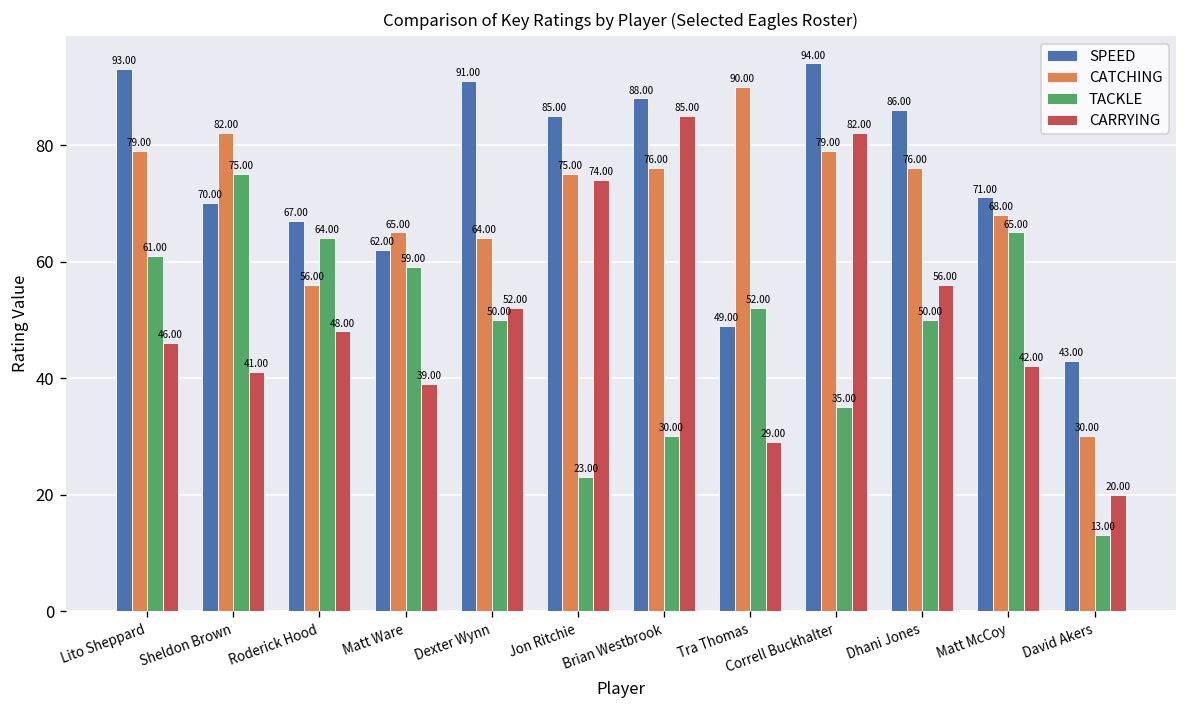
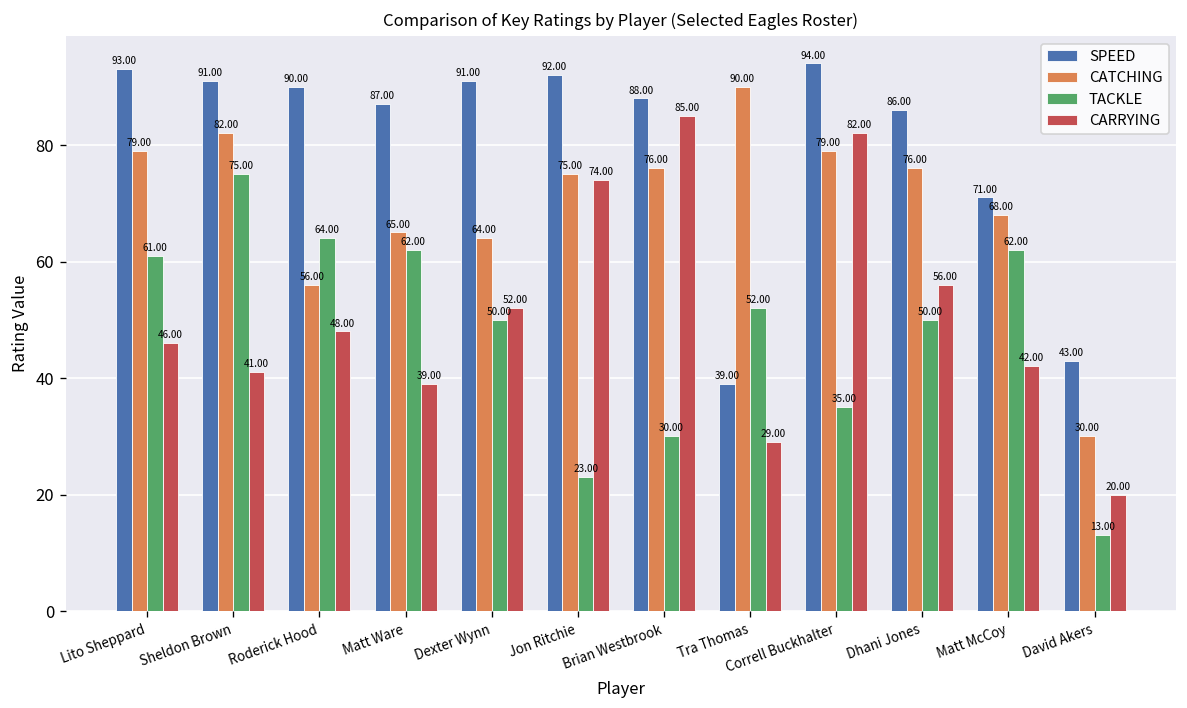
  {
    "SPEED": {
      "Lito Sheppard": 93.00,
-     "Sheldon Brown": 70.00,
-     "Roderick Hood": 67.00,
-     "Matt Ware": 62.00,
+     "Sheldon Brown": 91.00,
+     "Roderick Hood": 90.00,
+     "Matt Ware": 87.00,
      "Dexter Wynn": 91.00,
-     "Jon Ritchie": 85.00,
+     "Jon Ritchie": 92.00,
      "Brian Westbrook": 88.00,
-     "Tra Thomas": 49.00,
+     "Tra Thomas": 39.00,
      "Correll Buckhalter": 94.00,
      "Dhani Jones": 86.00,
      "Matt McCoy": 71.00,
      "David Akers": 43.00
    },
    "TACKLE": {
      "Lito Sheppard": 61.00,
      "Sheldon Brown": 75.00,
      "Roderick Hood": 64.00,
-     "Matt Ware": 59.00,
+     "Matt Ware": 62.00,
      "Dexter Wynn": 50.00,
      "Jon Ritchie": 23.00,
      "Brian Westbrook": 30.00,
      "Tra Thomas": 52.00,
      "Correll Buckhalter": 35.00,
      "Dhani Jones": 50.00,
-     "Matt McCoy": 65.00,
+     "Matt McCoy": 62.00,
      "David Akers": 13.00
    }
  }
